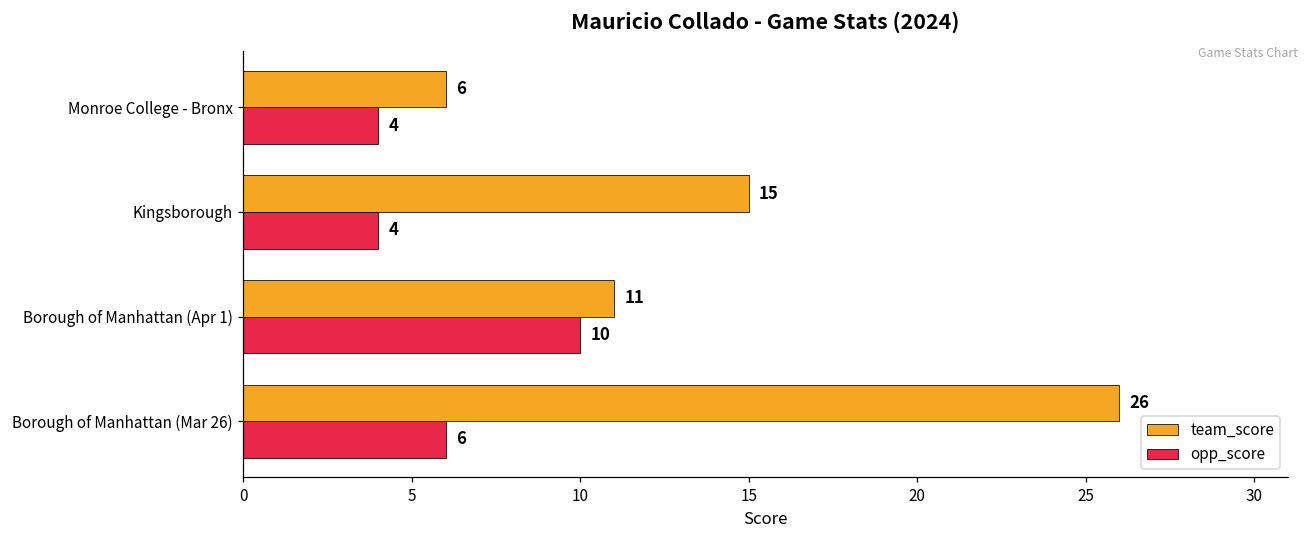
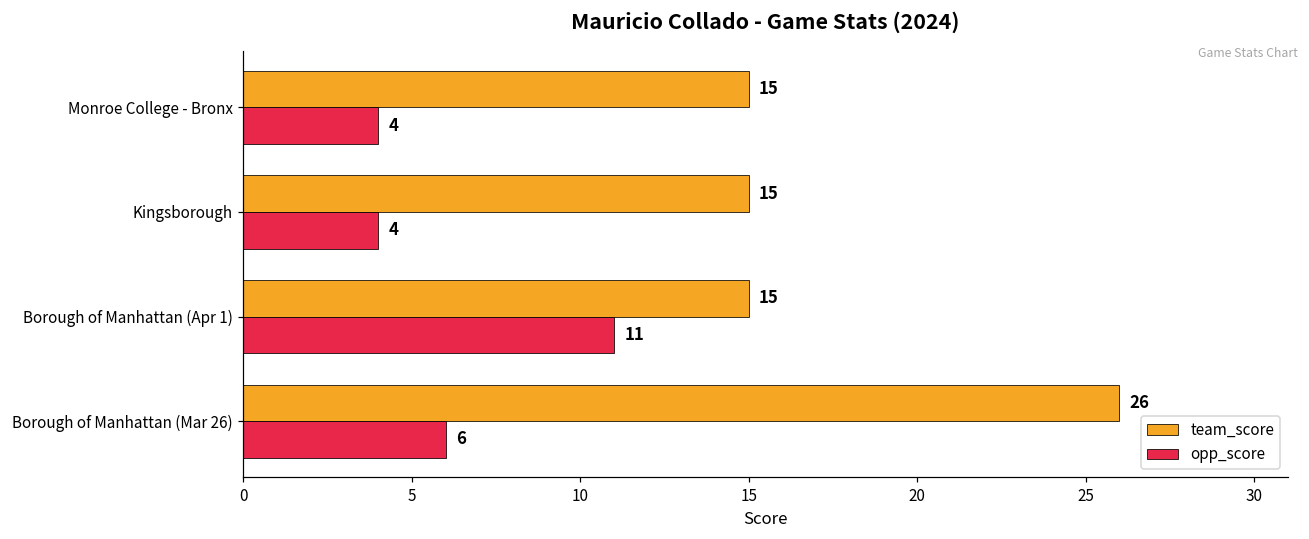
  {
    "team_score": {
-     "Monroe College - Bronx": 6,
+     "Monroe College - Bronx": 15,
      "Kingsborough": 15,
-     "Borough of Manhattan (Apr 1)": 11,
+     "Borough of Manhattan (Apr 1)": 15,
      "Borough of Manhattan (Mar 26)": 26
    },
    "opp_score": {
      "Monroe College - Bronx": 4,
      "Kingsborough": 4,
-     "Borough of Manhattan (Apr 1)": 10,
+     "Borough of Manhattan (Apr 1)": 11,
      "Borough of Manhattan (Mar 26)": 6
    }
  }
